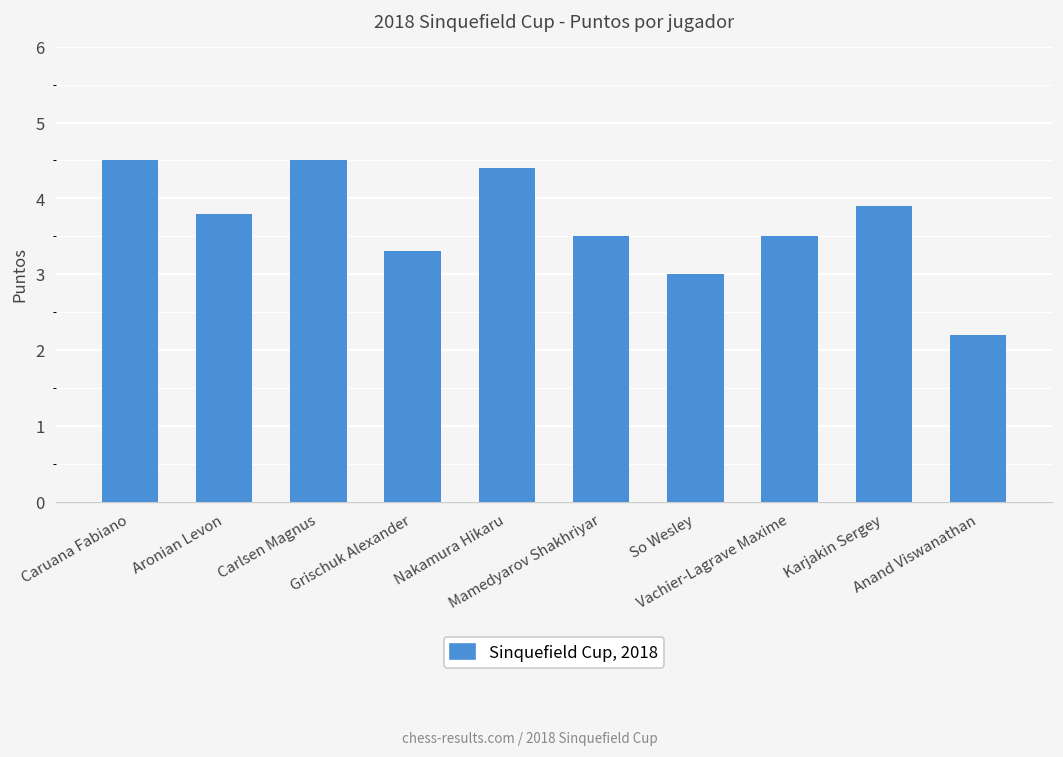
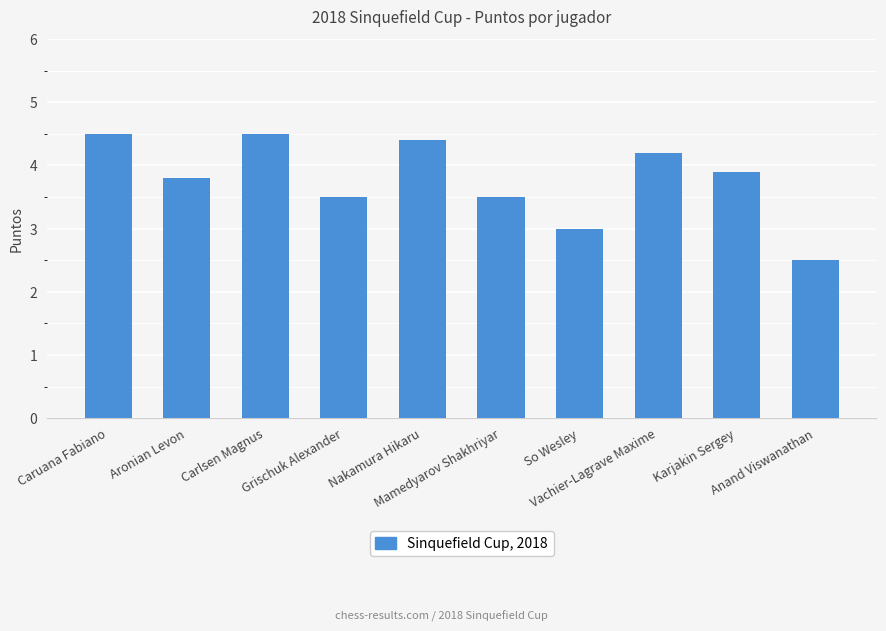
  {
    "Caruana Fabiano": 4.5,
    "Aronian Levon": 3.8,
    "Carlsen Magnus": 4.5,
-   "Grischuk Alexander": 3.3,
+   "Grischuk Alexander": 3.5,
    "Nakamura Hikaru": 4.4,
    "Mamedyarov Shakhriyar": 3.5,
    "So Wesley": 3.0,
-   "Vachier-Lagrave Maxime": 3.5,
+   "Vachier-Lagrave Maxime": 4.2,
    "Karjakin Sergey": 3.9,
-   "Anand Viswanathan": 2.2
+   "Anand Viswanathan": 2.5
  }
